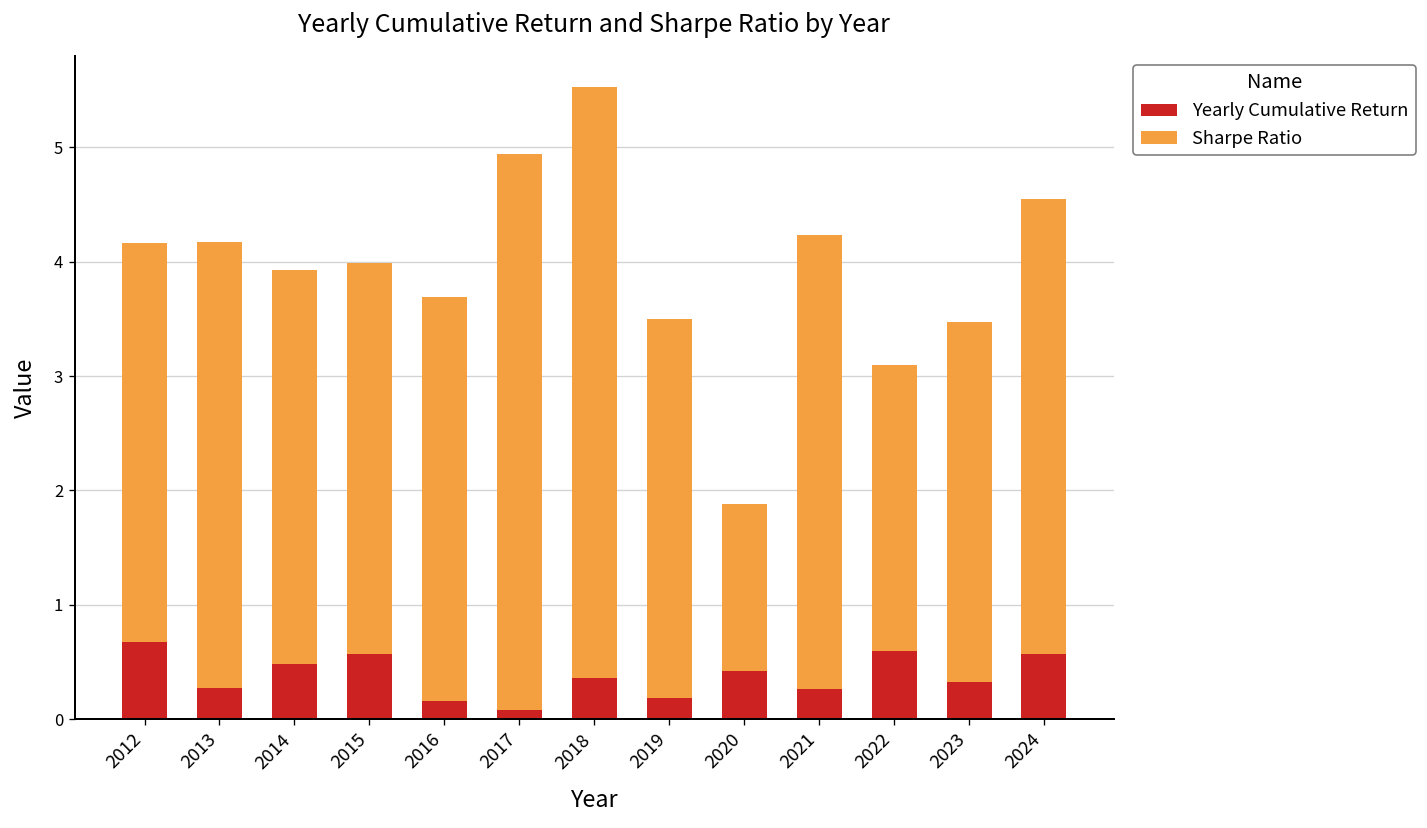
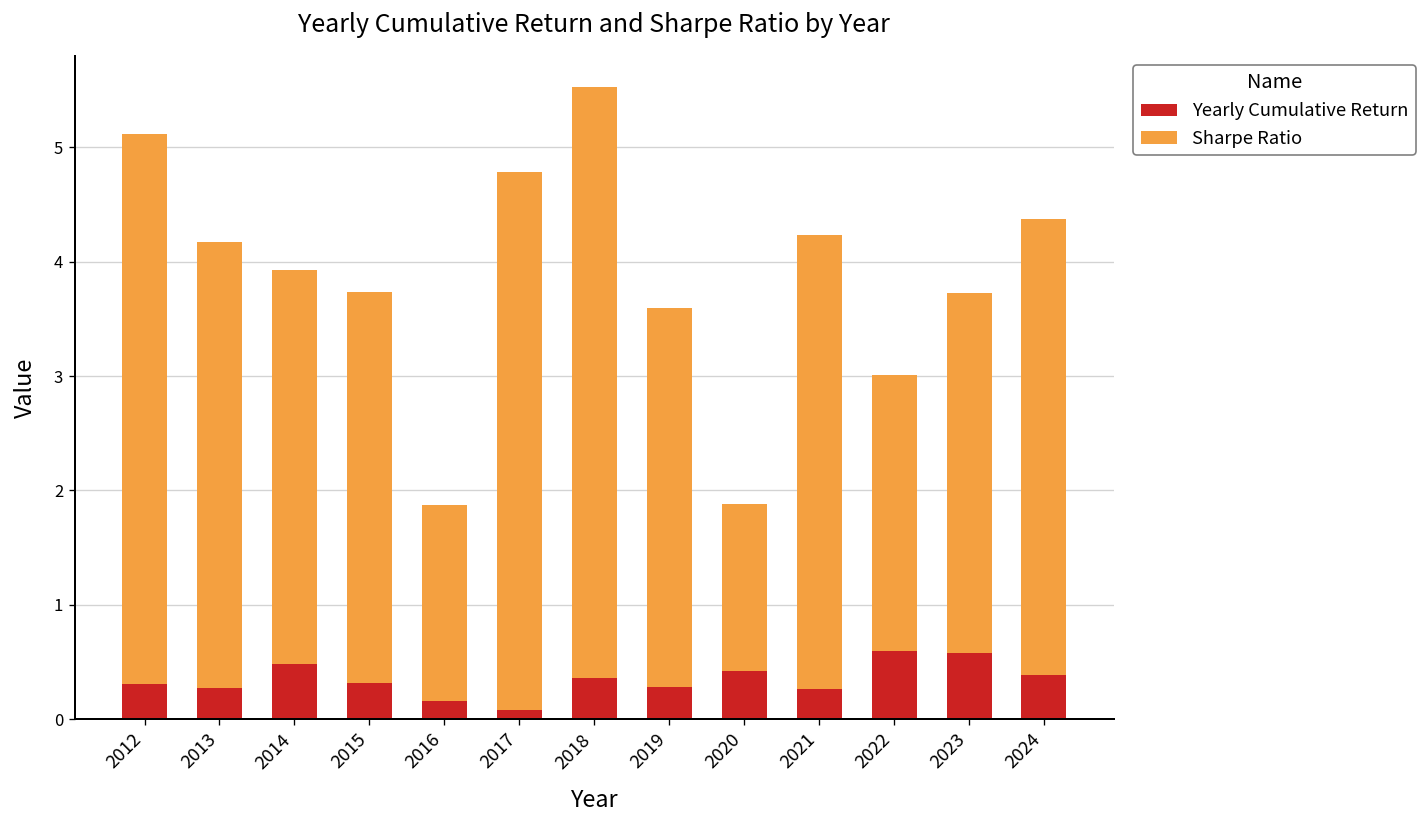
  {
    "Yearly Cumulative Return": {
-     "2012": 0.7,
+     "2012": 0.3,
      "2013": 0.3,
      "2014": 0.5,
-     "2015": 0.6,
+     "2015": 0.3,
      "2016": 0.2,
      "2017": 0.1,
      "2018": 0.4,
-     "2019": 0.2,
+     "2019": 0.3,
      "2020": 0.4,
      "2021": 0.3,
      "2022": 0.6,
-     "2023": 0.3,
-     "2024": 0.6
+     "2023": 0.6,
+     "2024": 0.4
    },
    "Sharpe Ratio": {
-     "2012": 3.5,
+     "2012": 4.8,
      "2013": 3.9,
      "2014": 3.4,
      "2015": 3.4,
-     "2016": 3.5,
-     "2017": 4.9,
+     "2016": 1.7,
+     "2017": 4.7,
      "2018": 5.2,
      "2019": 3.3,
      "2020": 1.5,
      "2021": 4.0,
-     "2022": 2.5,
+     "2022": 2.4,
      "2023": 3.1,
      "2024": 4.0
    }
  }
